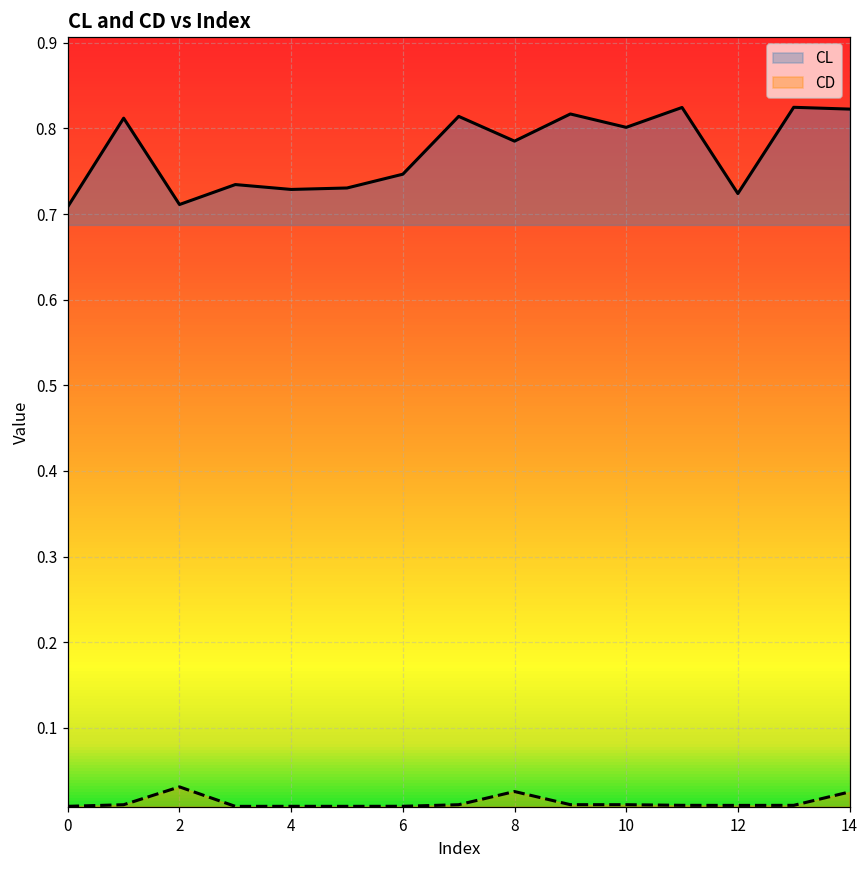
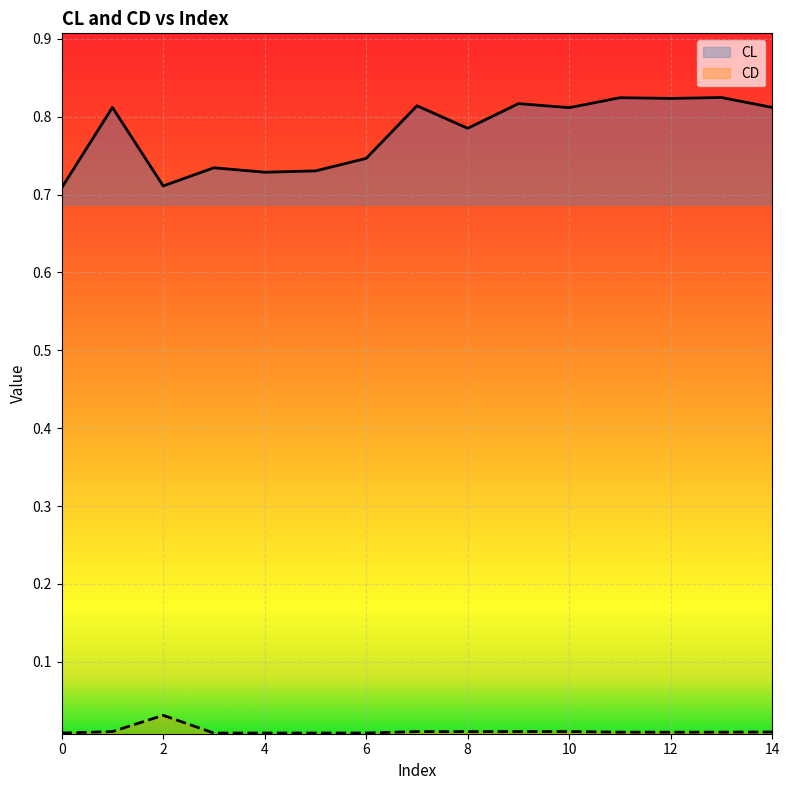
  {
    "CL": {
      "0": 0.71,
      "2": 0.71,
      "4": 0.73,
      "6": 0.75,
      "8": 0.79,
-     "10": 0.80,
-     "12": 0.72,
-     "14": 0.82
+     "10": 0.81,
+     "12": 0.82,
+     "14": 0.81
    },
    "CD": {
      "0": 0.01,
      "2": 0.03,
      "4": 0.01,
      "6": 0.01,
-     "8": 0.03,
+     "8": 0.01,
      "10": 0.01,
      "12": 0.01,
-     "14": 0.03
+     "14": 0.01
    }
  }
